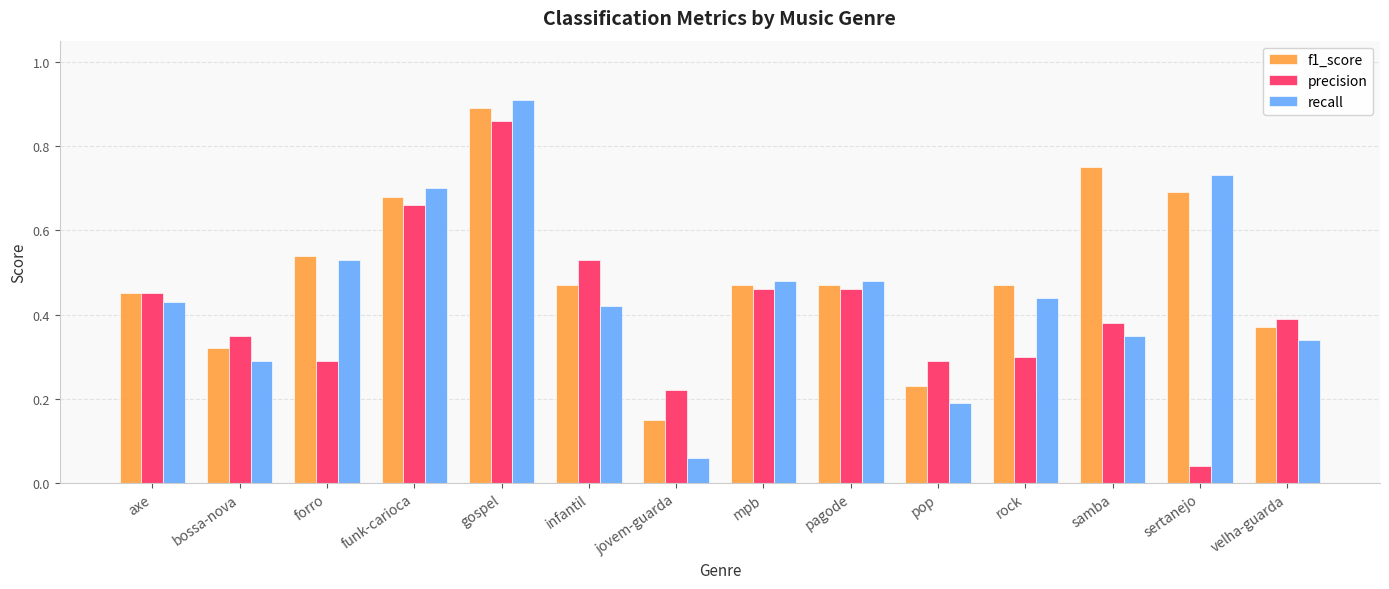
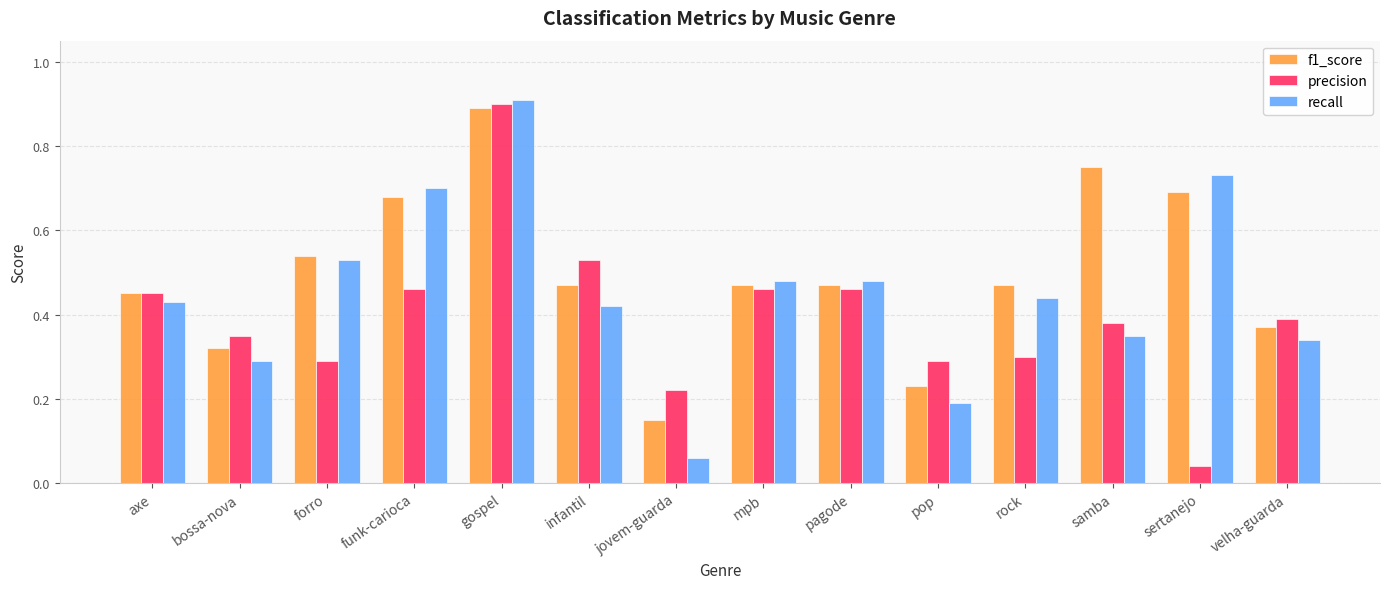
  {
    "f1_score": {
      "axe": 0.45,
      "bossa-nova": 0.32,
      "forro": 0.54,
      "funk-carioca": 0.68,
      "gospel": 0.89,
      "infantil": 0.47,
      "jovem-guarda": 0.15,
      "mpb": 0.47,
      "pagode": 0.47,
      "pop": 0.23,
      "rock": 0.47,
      "samba": 0.75,
      "sertanejo": 0.69,
      "velha-guarda": 0.37
    },
    "precision": {
      "axe": 0.45,
      "bossa-nova": 0.35,
      "forro": 0.29,
-     "funk-carioca": 0.66,
-     "gospel": 0.86,
+     "funk-carioca": 0.46,
+     "gospel": 0.90,
      "infantil": 0.53,
      "jovem-guarda": 0.22,
      "mpb": 0.46,
      "pagode": 0.46,
      "pop": 0.29,
      "rock": 0.30,
      "samba": 0.38,
      "sertanejo": 0.04,
      "velha-guarda": 0.39
    },
    "recall": {
      "axe": 0.43,
      "bossa-nova": 0.29,
      "forro": 0.53,
      "funk-carioca": 0.70,
      "gospel": 0.91,
      "infantil": 0.42,
      "jovem-guarda": 0.06,
      "mpb": 0.48,
      "pagode": 0.48,
      "pop": 0.19,
      "rock": 0.44,
      "samba": 0.35,
      "sertanejo": 0.73,
      "velha-guarda": 0.34
    }
  }
